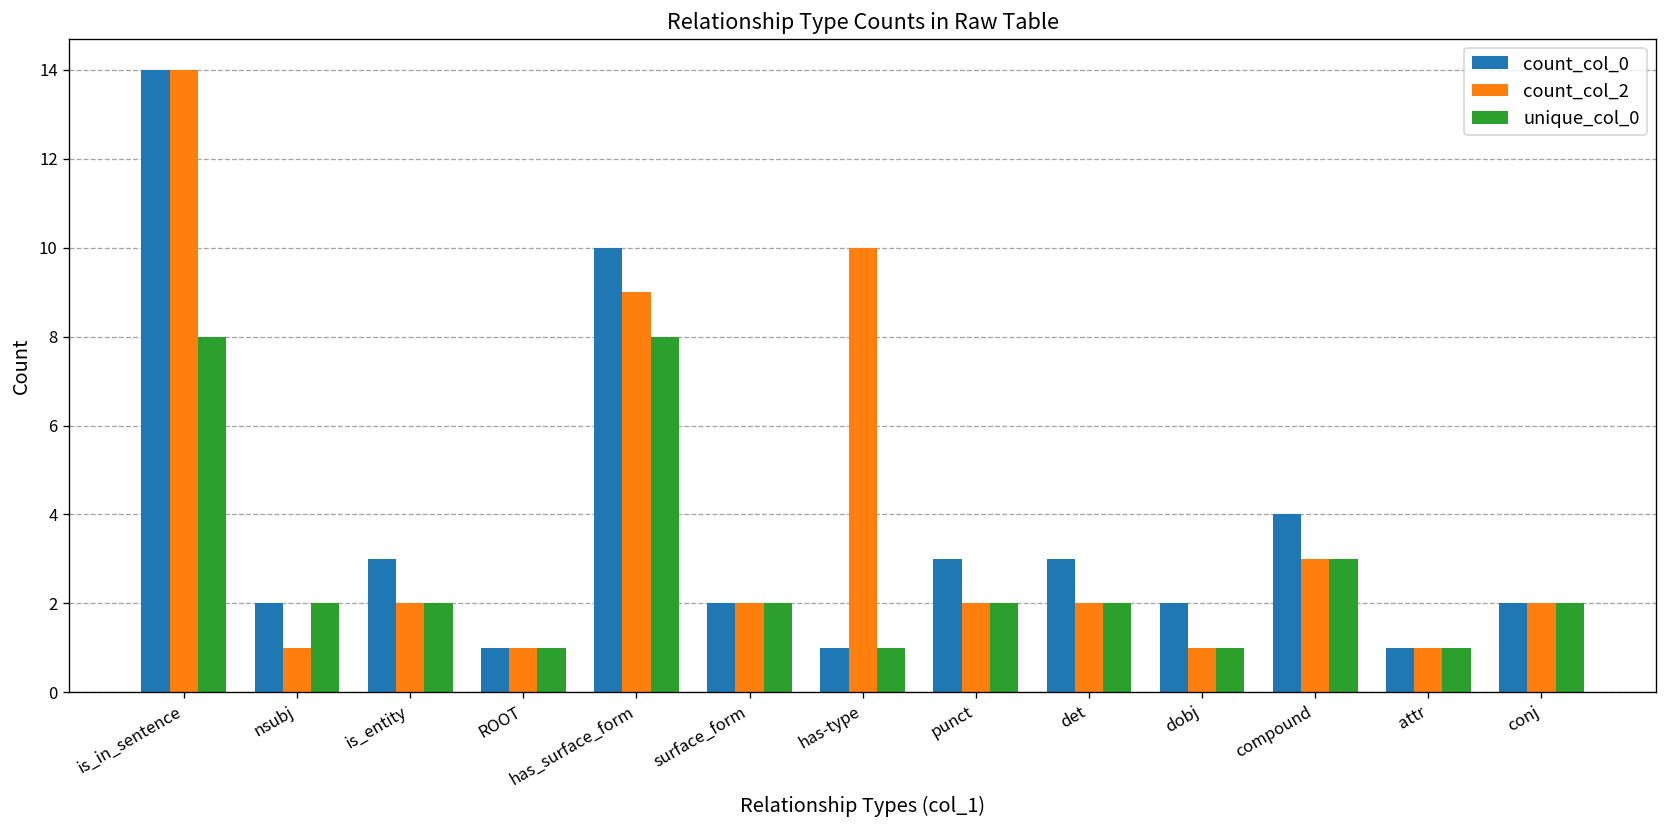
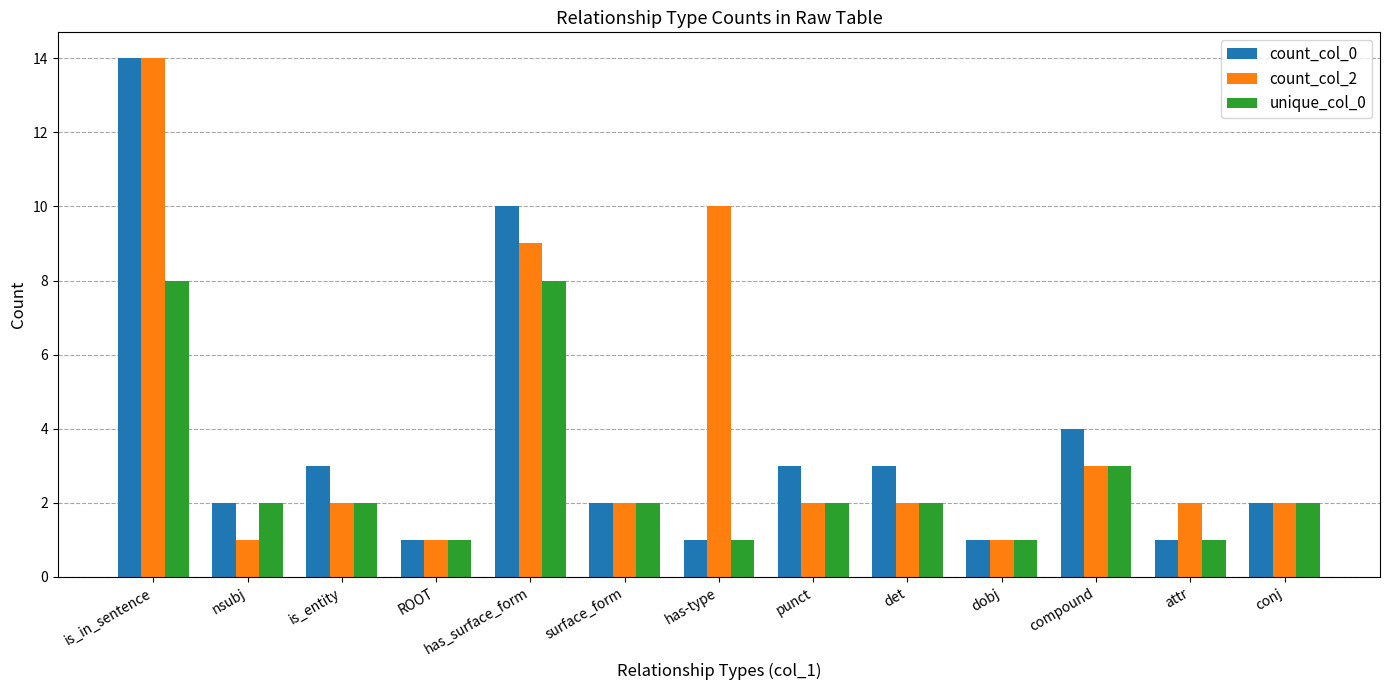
  {
    "count_col_0": {
      "is_in_sentence": 14,
      "nsubj": 2,
      "is_entity": 3,
      "ROOT": 1,
      "has_surface_form": 10,
      "surface_form": 2,
      "has-type": 1,
      "punct": 3,
      "det": 3,
-     "dobj": 2,
+     "dobj": 1,
      "compound": 4,
      "attr": 1,
      "conj": 2
    },
    "count_col_2": {
      "is_in_sentence": 14,
      "nsubj": 1,
      "is_entity": 2,
      "ROOT": 1,
      "has_surface_form": 9,
      "surface_form": 2,
      "has-type": 10,
      "punct": 2,
      "det": 2,
      "dobj": 1,
      "compound": 3,
-     "attr": 1,
+     "attr": 2,
      "conj": 2
    },
    "unique_col_0": {
      "is_in_sentence": 8,
      "nsubj": 2,
      "is_entity": 2,
      "ROOT": 1,
      "has_surface_form": 8,
      "surface_form": 2,
      "has-type": 1,
      "punct": 2,
      "det": 2,
      "dobj": 1,
      "compound": 3,
      "attr": 1,
      "conj": 2
    }
  }
